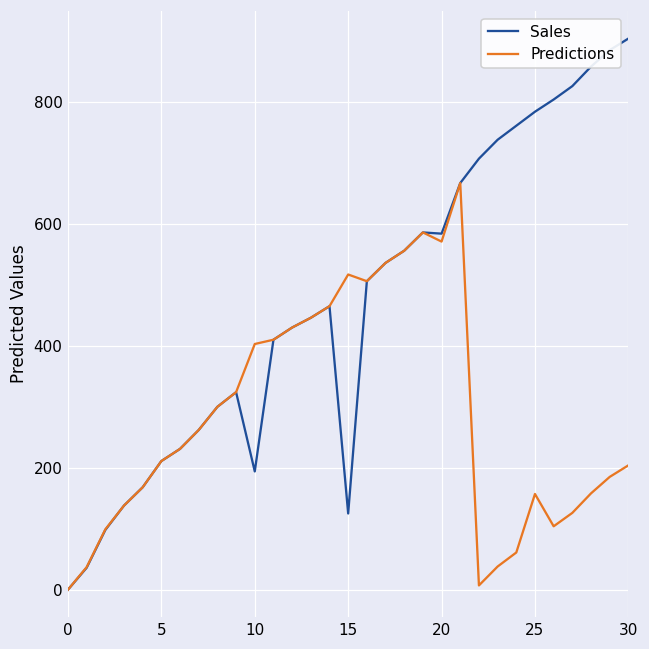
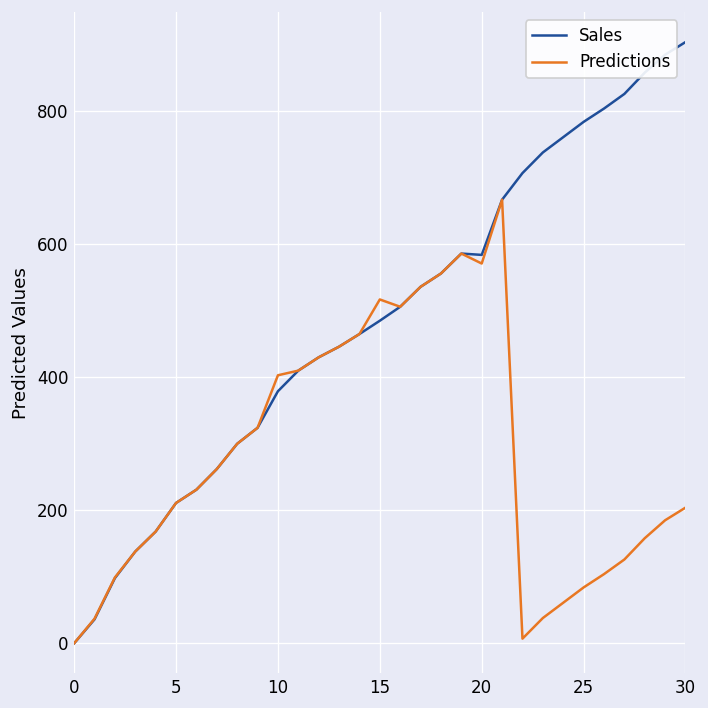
  {
    "Sales": {
-     "10": 190,
-     "15": 130,
+     "10": 380,
+     "15": 490,
      "20": 580,
      "25": 780,
      "30": 900
    },
    "Predictions": {
      "10": 400,
      "15": 520,
      "20": 570,
-     "25": 160,
+     "25": 80,
      "30": 200
    }
  }
